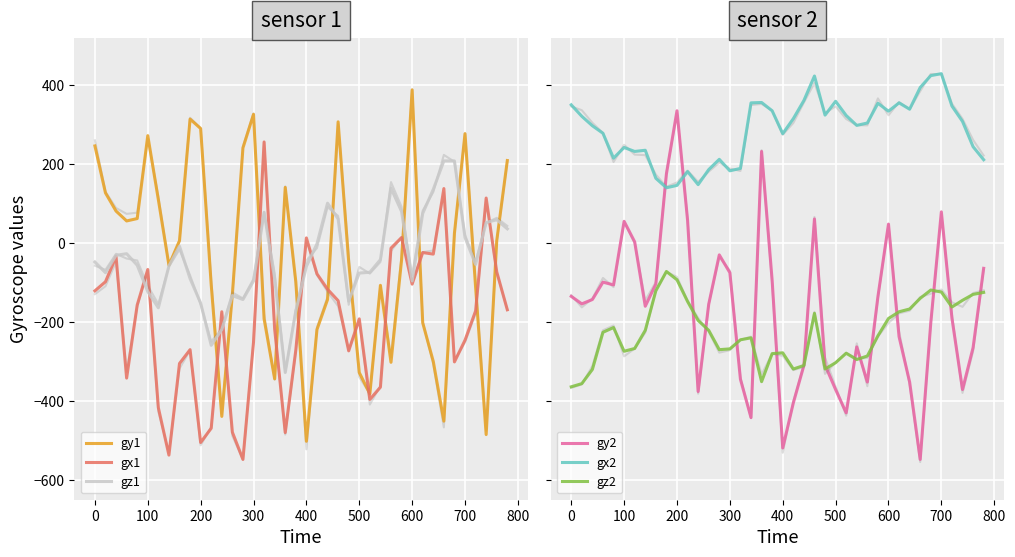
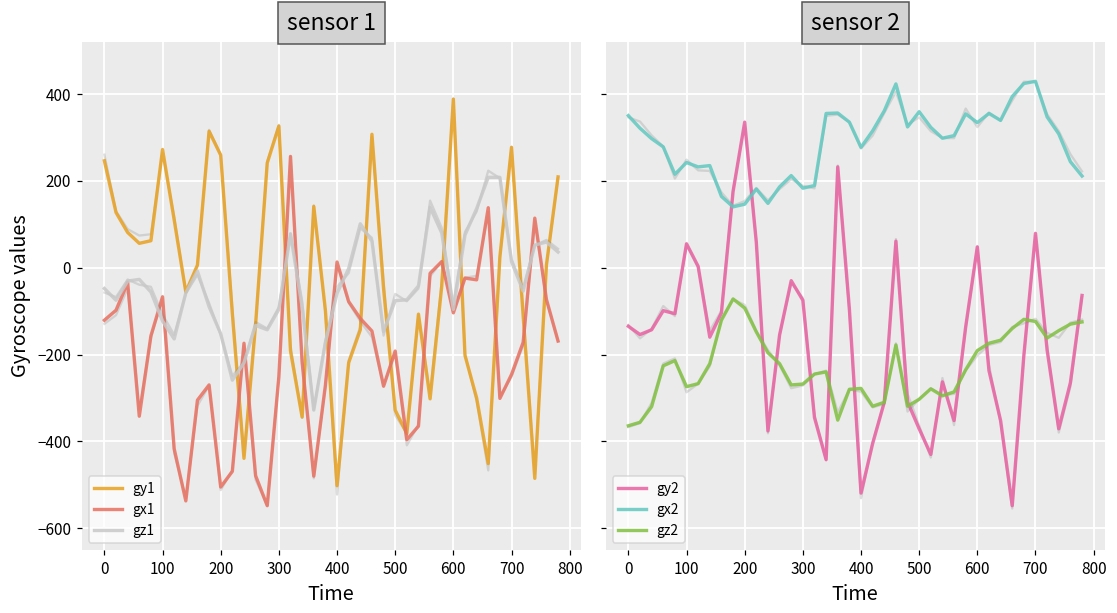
  {
    "sensor 1": {
      "gy1": {
        "0": 250,
        "100": 270,
-       "200": 290,
+       "200": 260,
        "400": -500,
        "500": -330
      },
      "gx1": {
        "0": -120,
        "200": -510
      }
    }
  }
